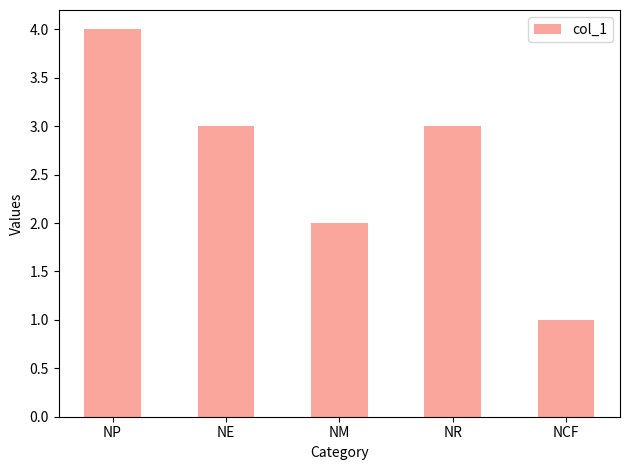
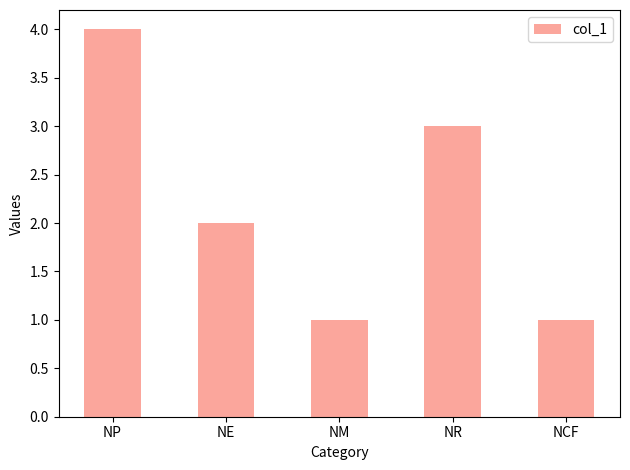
  {
    "NP": 4,
-   "NE": 3,
-   "NM": 2,
+   "NE": 2,
+   "NM": 1,
    "NR": 3,
    "NCF": 1
  }
